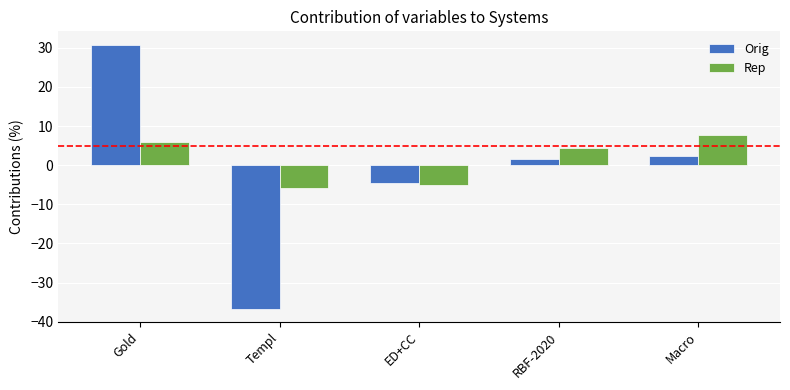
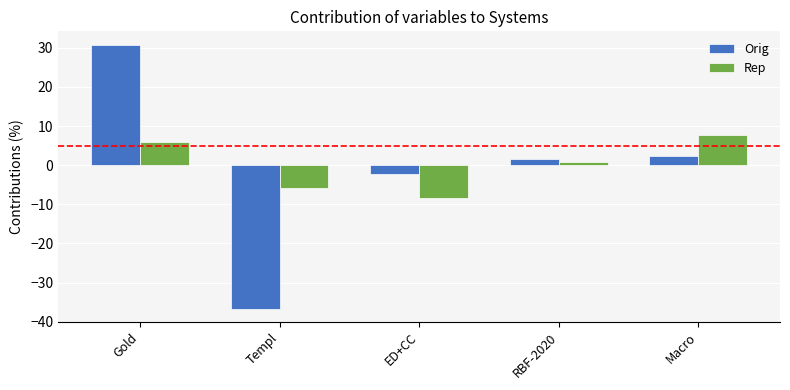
  {
    "Orig": {
      "Gold": 31,
      "Templ": -37,
-     "ED+CC": -5,
+     "ED+CC": -2,
      "RBF-2020": 2,
      "Macro": 2
    },
    "Rep": {
      "Gold": 6,
      "Templ": -6,
-     "ED+CC": -5,
-     "RBF-2020": 4,
+     "ED+CC": -8,
+     "RBF-2020": 1,
      "Macro": 8
    }
  }
